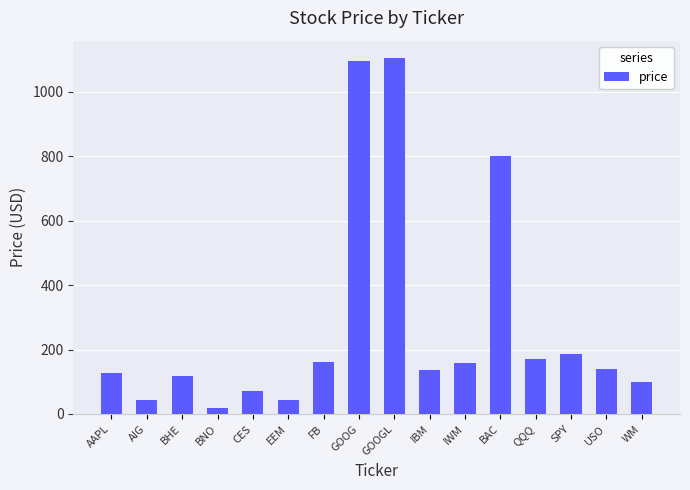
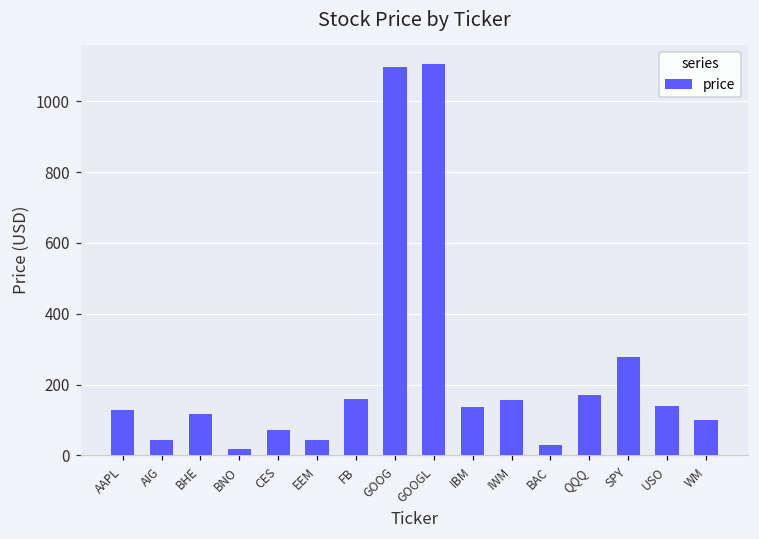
  {
    "AAPL": 130,
    "AIG": 40,
    "BHE": 120,
    "BNO": 20,
    "CES": 70,
    "EEM": 40,
    "FB": 160,
    "GOOG": 1100,
    "GOOGL": 1100,
    "IBM": 140,
    "IWM": 160,
-   "BAC": 800,
+   "BAC": 30,
    "QQQ": 170,
-   "SPY": 190,
+   "SPY": 280,
    "USO": 140,
    "WM": 100
  }
